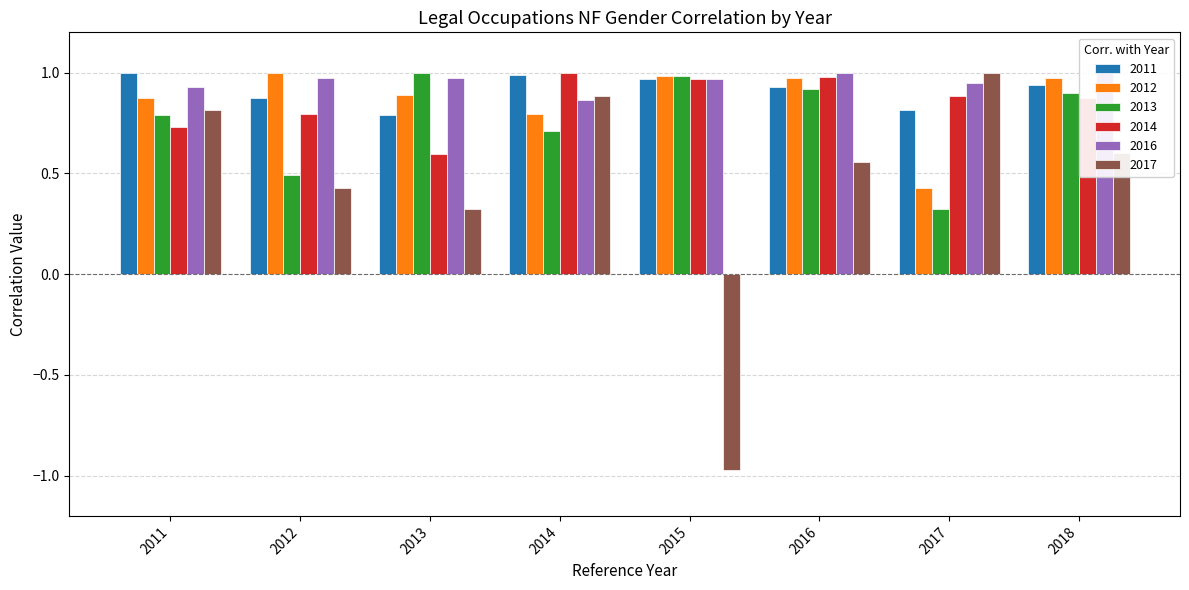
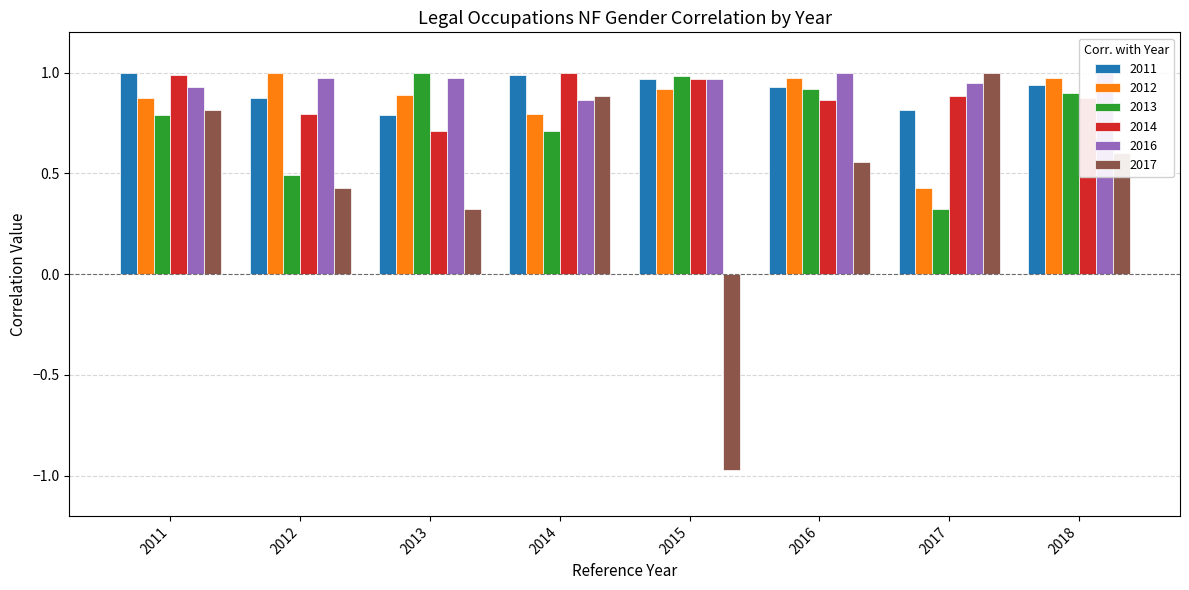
  {
    "2011": {
      "2011": 1.00,
      "2012": 0.87,
      "2013": 0.79,
      "2014": 0.99,
      "2015": 0.97,
      "2016": 0.93,
      "2017": 0.81,
      "2018": 0.94
    },
    "2012": {
      "2011": 0.87,
      "2012": 1.00,
      "2013": 0.89,
      "2014": 0.80,
-     "2015": 0.98,
+     "2015": 0.92,
      "2016": 0.97,
      "2017": 0.43,
      "2018": 0.97
    },
    "2013": {
      "2011": 0.79,
      "2012": 0.49,
      "2013": 1.00,
      "2014": 0.71,
      "2015": 0.99,
      "2016": 0.92,
      "2017": 0.33,
      "2018": 0.90
    },
    "2014": {
-     "2011": 0.73,
+     "2011": 0.99,
      "2012": 0.80,
-     "2013": 0.60,
+     "2013": 0.71,
      "2014": 1.00,
      "2015": 0.97,
-     "2016": 0.98,
+     "2016": 0.86,
      "2017": 0.88
    },
    "2016": {
      "2011": 0.93,
      "2012": 0.97,
      "2013": 0.97,
      "2014": 0.86,
      "2015": 0.97,
      "2016": 1.00,
      "2017": 0.95
    },
    "2017": {
      "2011": 0.81,
      "2012": 0.43,
      "2013": 0.33,
      "2014": 0.88,
      "2015": -0.97,
      "2016": 0.56,
      "2017": 1.00
    }
  }
